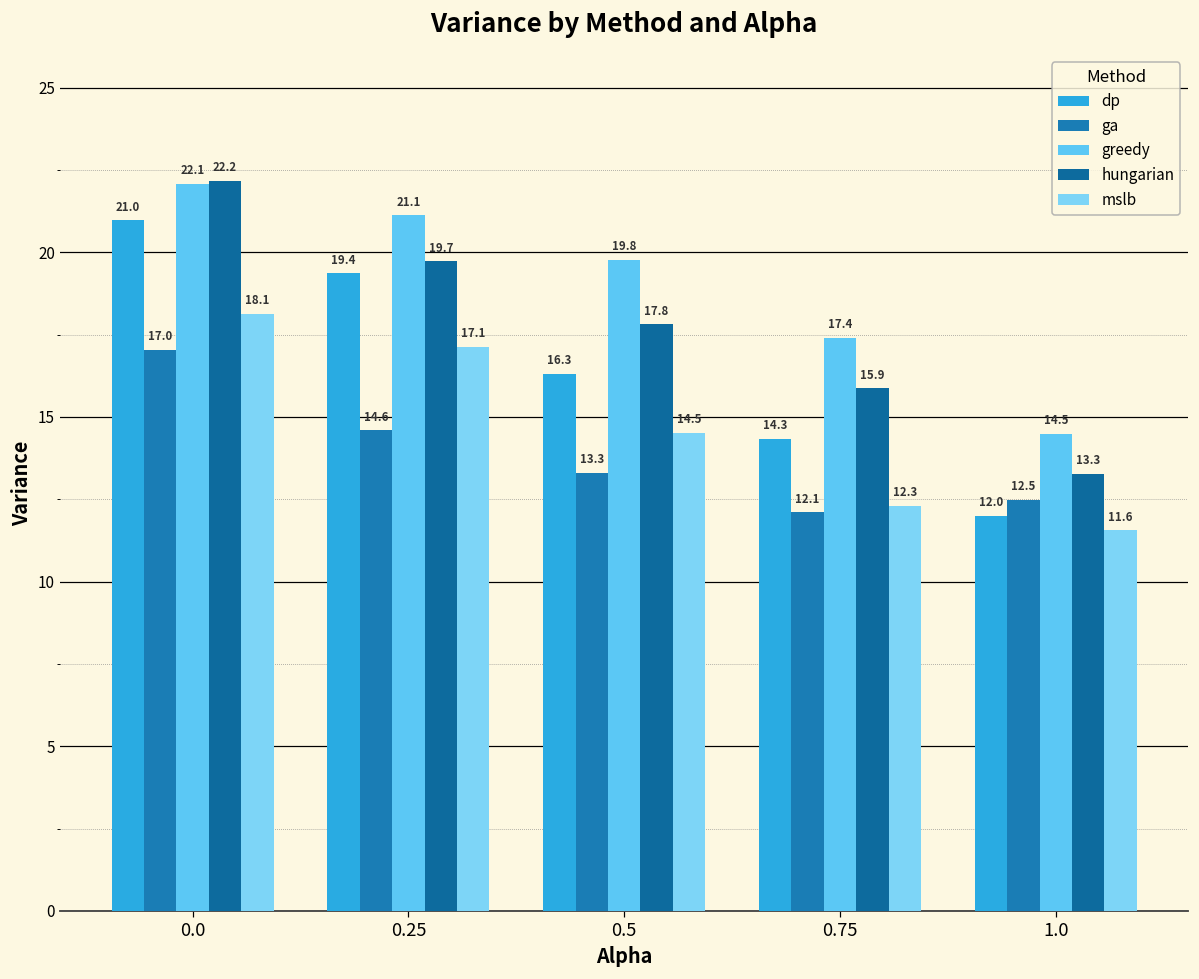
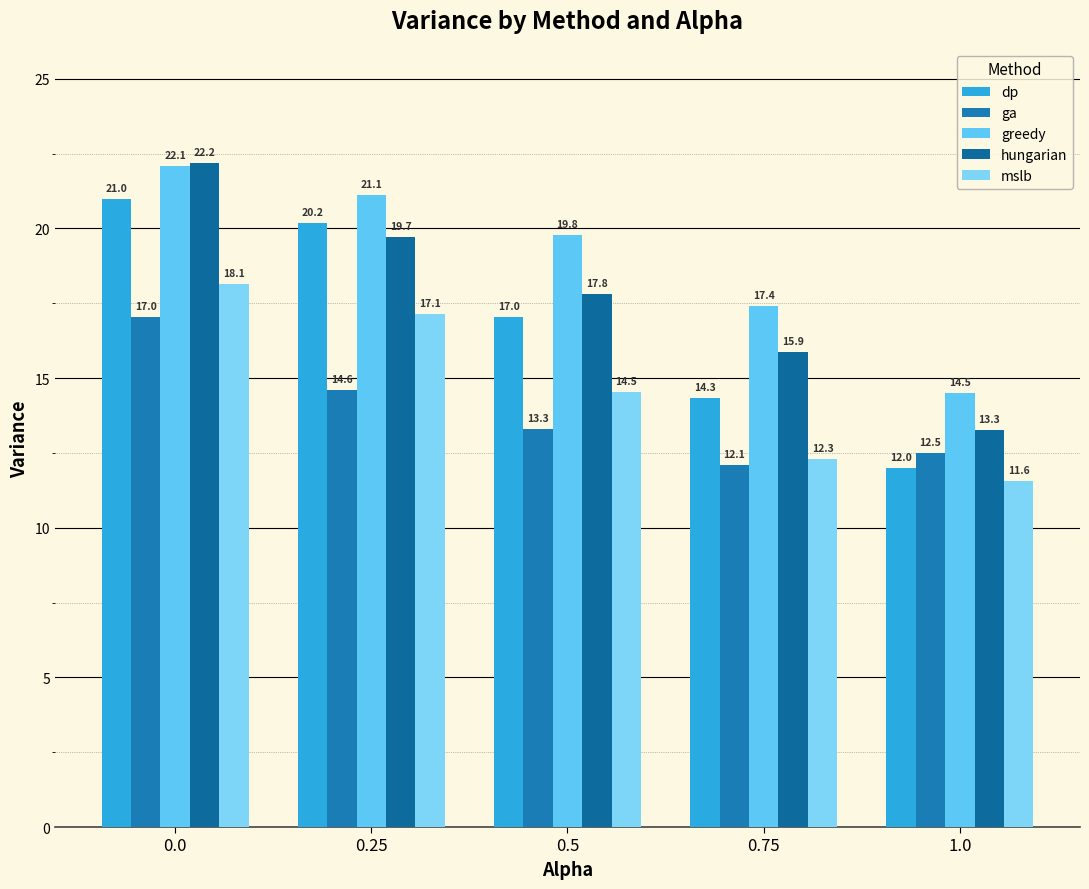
  {
    "dp": {
      "0.0": 21.0,
-     "0.25": 19.4,
-     "0.5": 16.3,
+     "0.25": 20.2,
+     "0.5": 17.0,
      "0.75": 14.3,
      "1.0": 12.0
    }
  }
